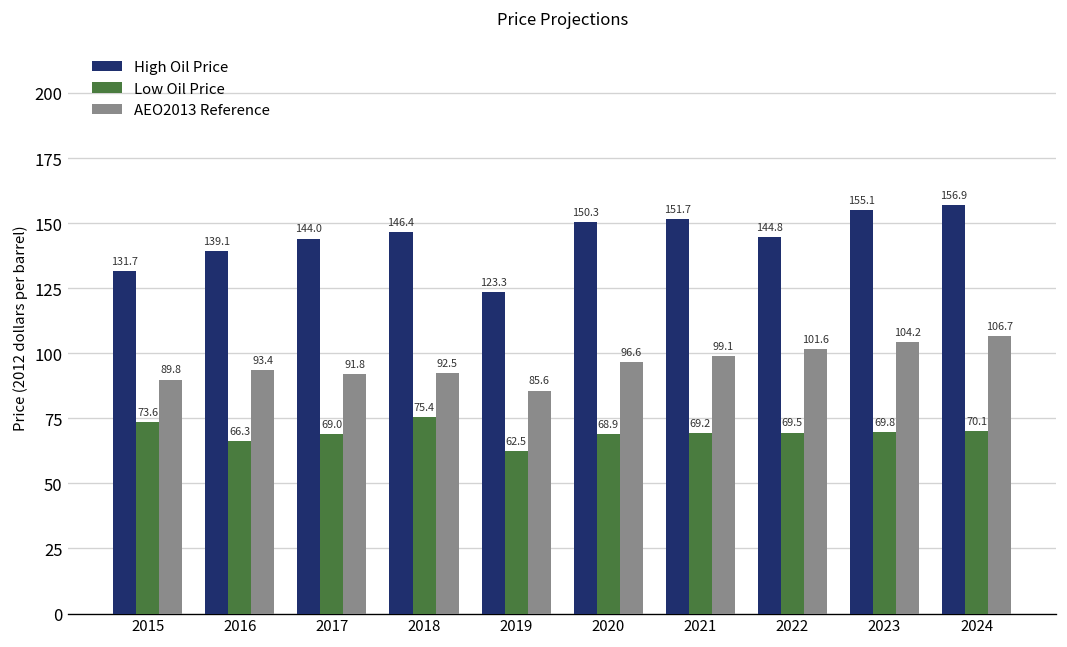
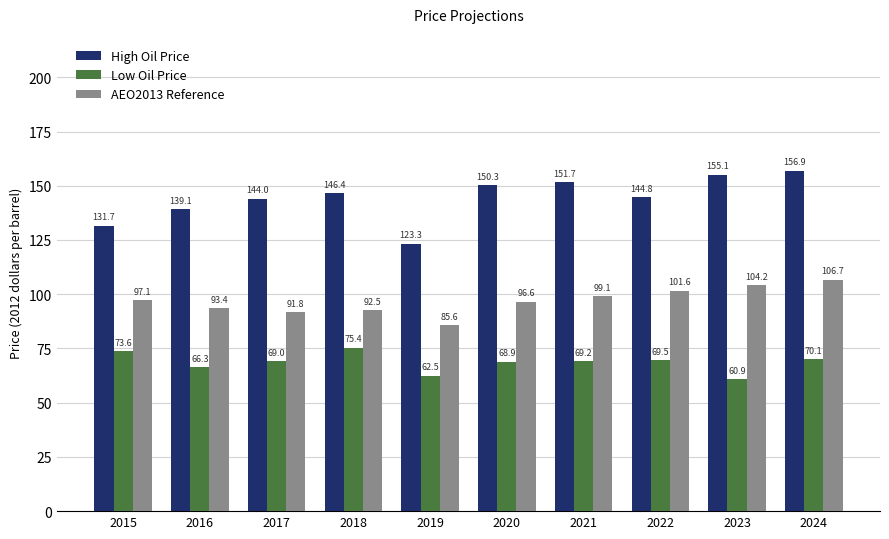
  {
    "High Oil Price": {
      "2015": 131.7,
      "2016": 139.1,
      "2017": 144.0,
      "2018": 146.4,
      "2019": 123.3,
      "2020": 150.3,
      "2021": 151.7,
      "2022": 144.8,
      "2023": 155.1,
      "2024": 156.9
    },
    "Low Oil Price": {
      "2015": 73.6,
      "2016": 66.3,
      "2017": 69.0,
      "2018": 75.4,
      "2019": 62.5,
      "2020": 68.9,
      "2021": 69.2,
      "2022": 69.5,
-     "2023": 69.8,
+     "2023": 60.9,
      "2024": 70.1
    },
    "AEO2013 Reference": {
-     "2015": 89.8,
+     "2015": 97.1,
      "2016": 93.4,
      "2017": 91.8,
      "2018": 92.5,
      "2019": 85.6,
      "2020": 96.6,
      "2021": 99.1,
      "2022": 101.6,
      "2023": 104.2,
      "2024": 106.7
    }
  }
